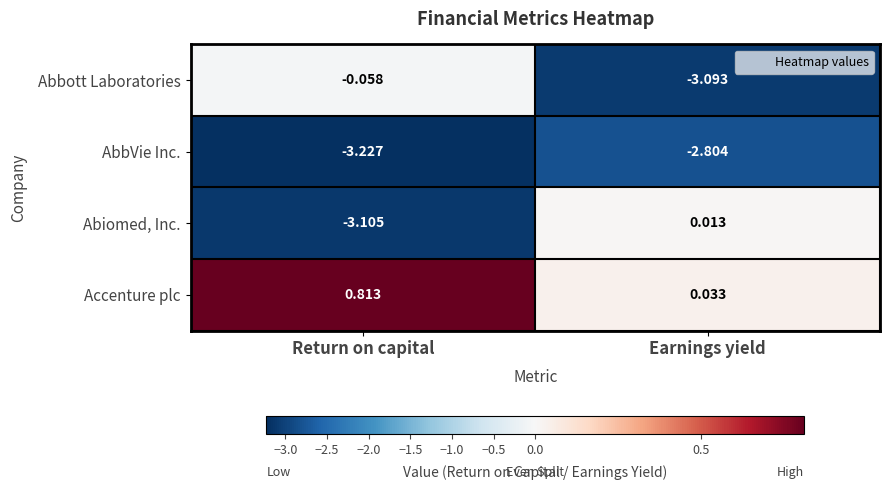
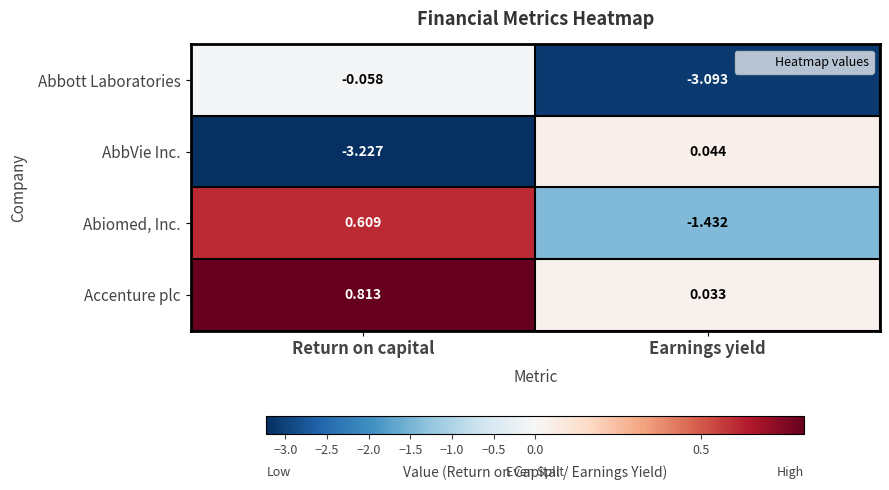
  {
    "Abbott Laboratories": {
      "Return on capital": -0.058,
      "Earnings yield": -3.093
    },
    "AbbVie Inc.": {
      "Return on capital": -3.227,
-     "Earnings yield": -2.804
+     "Earnings yield": 0.044
    },
    "Abiomed, Inc.": {
-     "Return on capital": -3.105,
-     "Earnings yield": 0.013
+     "Return on capital": 0.609,
+     "Earnings yield": -1.432
    },
    "Accenture plc": {
      "Return on capital": 0.813,
      "Earnings yield": 0.033
    }
  }
